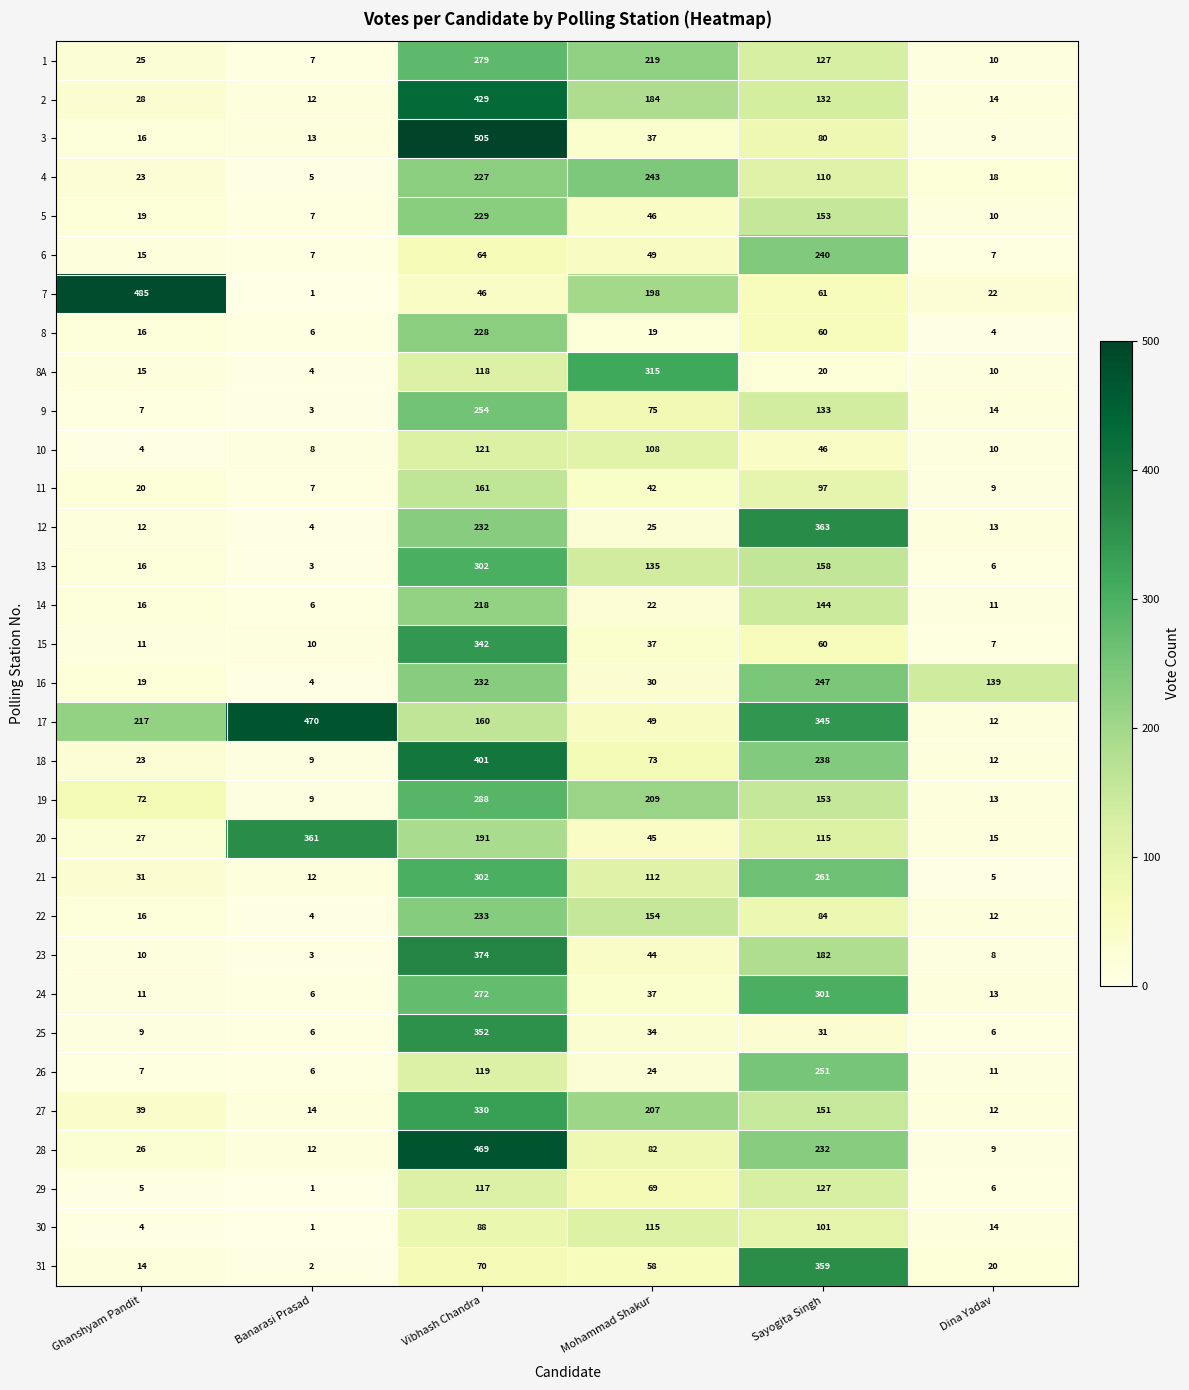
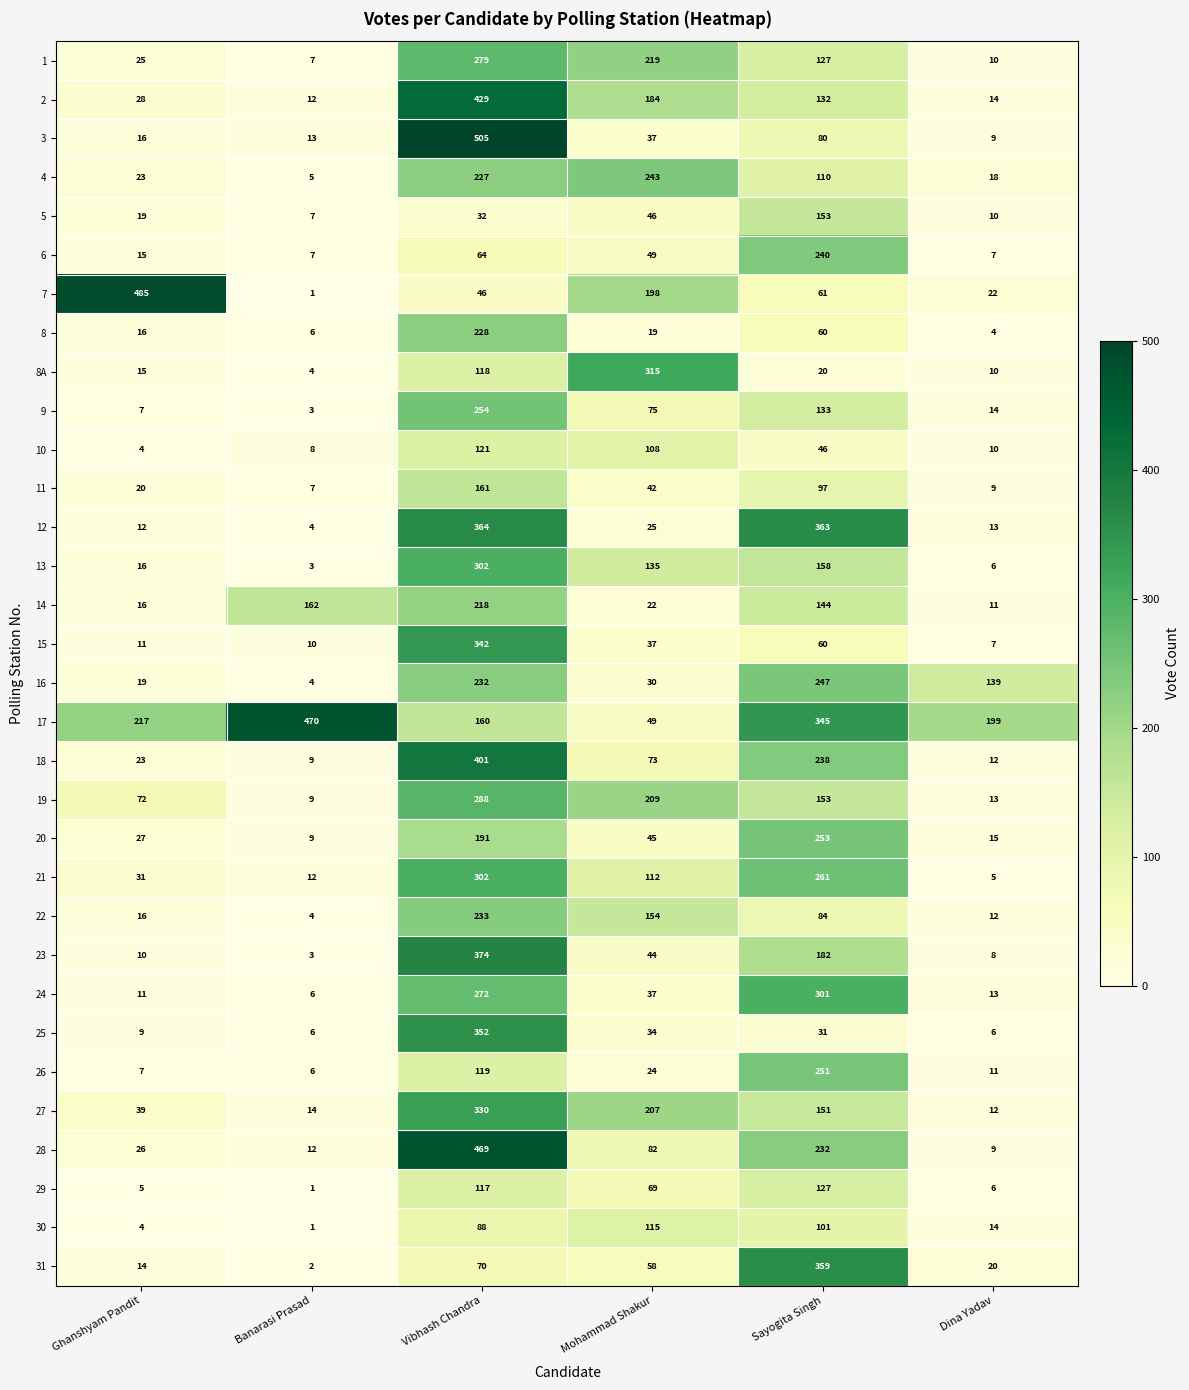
  {
    "1": {
      "Ghanshyam Pandit": 25,
      "Banarasi Prasad": 7,
      "Vibhash Chandra": 279,
      "Mohammad Shakur": 219,
      "Sayogita Singh": 127,
      "Dina Yadav": 10
    },
    "2": {
      "Ghanshyam Pandit": 28,
      "Banarasi Prasad": 12,
      "Vibhash Chandra": 429,
      "Mohammad Shakur": 184,
      "Sayogita Singh": 132,
      "Dina Yadav": 14
    },
    "3": {
      "Ghanshyam Pandit": 16,
      "Banarasi Prasad": 13,
      "Vibhash Chandra": 505,
      "Mohammad Shakur": 37,
      "Sayogita Singh": 80,
      "Dina Yadav": 9
    },
    "4": {
      "Ghanshyam Pandit": 23,
      "Banarasi Prasad": 5,
      "Vibhash Chandra": 227,
      "Mohammad Shakur": 243,
      "Sayogita Singh": 110,
      "Dina Yadav": 18
    },
    "5": {
      "Ghanshyam Pandit": 19,
      "Banarasi Prasad": 7,
-     "Vibhash Chandra": 229,
+     "Vibhash Chandra": 32,
      "Mohammad Shakur": 46,
      "Sayogita Singh": 153,
      "Dina Yadav": 10
    },
    "6": {
      "Ghanshyam Pandit": 15,
      "Banarasi Prasad": 7,
      "Vibhash Chandra": 64,
      "Mohammad Shakur": 49,
      "Sayogita Singh": 240,
      "Dina Yadav": 7
    },
    "7": {
      "Ghanshyam Pandit": 485,
      "Banarasi Prasad": 1,
      "Vibhash Chandra": 46,
      "Mohammad Shakur": 198,
      "Sayogita Singh": 61,
      "Dina Yadav": 22
    },
    "8": {
      "Ghanshyam Pandit": 16,
      "Banarasi Prasad": 6,
      "Vibhash Chandra": 228,
      "Mohammad Shakur": 19,
      "Sayogita Singh": 60,
      "Dina Yadav": 4
    },
    "8A": {
      "Ghanshyam Pandit": 15,
      "Banarasi Prasad": 4,
      "Vibhash Chandra": 118,
      "Mohammad Shakur": 315,
      "Sayogita Singh": 20,
      "Dina Yadav": 10
    },
    "9": {
      "Ghanshyam Pandit": 7,
      "Banarasi Prasad": 3,
      "Vibhash Chandra": 254,
      "Mohammad Shakur": 75,
      "Sayogita Singh": 133,
      "Dina Yadav": 14
    },
    "10": {
      "Ghanshyam Pandit": 4,
      "Banarasi Prasad": 8,
      "Vibhash Chandra": 121,
      "Mohammad Shakur": 108,
      "Sayogita Singh": 46,
      "Dina Yadav": 10
    },
    "11": {
      "Ghanshyam Pandit": 20,
      "Banarasi Prasad": 7,
      "Vibhash Chandra": 161,
      "Mohammad Shakur": 42,
      "Sayogita Singh": 97,
      "Dina Yadav": 9
    },
    "12": {
      "Ghanshyam Pandit": 12,
      "Banarasi Prasad": 4,
-     "Vibhash Chandra": 232,
+     "Vibhash Chandra": 364,
      "Mohammad Shakur": 25,
      "Sayogita Singh": 363,
      "Dina Yadav": 13
    },
    "13": {
      "Ghanshyam Pandit": 16,
      "Banarasi Prasad": 3,
      "Vibhash Chandra": 302,
      "Mohammad Shakur": 135,
      "Sayogita Singh": 158,
      "Dina Yadav": 6
    },
    "14": {
      "Ghanshyam Pandit": 16,
-     "Banarasi Prasad": 6,
+     "Banarasi Prasad": 162,
      "Vibhash Chandra": 218,
      "Mohammad Shakur": 22,
      "Sayogita Singh": 144,
      "Dina Yadav": 11
    },
    "15": {
      "Ghanshyam Pandit": 11,
      "Banarasi Prasad": 10,
      "Vibhash Chandra": 342,
      "Mohammad Shakur": 37,
      "Sayogita Singh": 60,
      "Dina Yadav": 7
    },
    "16": {
      "Ghanshyam Pandit": 19,
      "Banarasi Prasad": 4,
      "Vibhash Chandra": 232,
      "Mohammad Shakur": 30,
      "Sayogita Singh": 247,
      "Dina Yadav": 139
    },
    "17": {
      "Ghanshyam Pandit": 217,
      "Banarasi Prasad": 470,
      "Vibhash Chandra": 160,
      "Mohammad Shakur": 49,
      "Sayogita Singh": 345,
-     "Dina Yadav": 12
+     "Dina Yadav": 199
    },
    "18": {
      "Ghanshyam Pandit": 23,
      "Banarasi Prasad": 9,
      "Vibhash Chandra": 401,
      "Mohammad Shakur": 73,
      "Sayogita Singh": 238,
      "Dina Yadav": 12
    },
    "19": {
      "Ghanshyam Pandit": 72,
      "Banarasi Prasad": 9,
      "Vibhash Chandra": 288,
      "Mohammad Shakur": 209,
      "Sayogita Singh": 153,
      "Dina Yadav": 13
    },
    "20": {
      "Ghanshyam Pandit": 27,
-     "Banarasi Prasad": 361,
+     "Banarasi Prasad": 9,
      "Vibhash Chandra": 191,
      "Mohammad Shakur": 45,
-     "Sayogita Singh": 115,
+     "Sayogita Singh": 253,
      "Dina Yadav": 15
    },
    "21": {
      "Ghanshyam Pandit": 31,
      "Banarasi Prasad": 12,
      "Vibhash Chandra": 302,
      "Mohammad Shakur": 112,
      "Sayogita Singh": 261,
      "Dina Yadav": 5
    },
    "22": {
      "Ghanshyam Pandit": 16,
      "Banarasi Prasad": 4,
      "Vibhash Chandra": 233,
      "Mohammad Shakur": 154,
      "Sayogita Singh": 84,
      "Dina Yadav": 12
    },
    "23": {
      "Ghanshyam Pandit": 10,
      "Banarasi Prasad": 3,
      "Vibhash Chandra": 374,
      "Mohammad Shakur": 44,
      "Sayogita Singh": 182,
      "Dina Yadav": 8
    },
    "24": {
      "Ghanshyam Pandit": 11,
      "Banarasi Prasad": 6,
      "Vibhash Chandra": 272,
      "Mohammad Shakur": 37,
      "Sayogita Singh": 301,
      "Dina Yadav": 13
    },
    "25": {
      "Ghanshyam Pandit": 9,
      "Banarasi Prasad": 6,
      "Vibhash Chandra": 352,
      "Mohammad Shakur": 34,
      "Sayogita Singh": 31,
      "Dina Yadav": 6
    },
    "26": {
      "Ghanshyam Pandit": 7,
      "Banarasi Prasad": 6,
      "Vibhash Chandra": 119,
      "Mohammad Shakur": 24,
      "Sayogita Singh": 251,
      "Dina Yadav": 11
    },
    "27": {
      "Ghanshyam Pandit": 39,
      "Banarasi Prasad": 14,
      "Vibhash Chandra": 330,
      "Mohammad Shakur": 207,
      "Sayogita Singh": 151,
      "Dina Yadav": 12
    },
    "28": {
      "Ghanshyam Pandit": 26,
      "Banarasi Prasad": 12,
      "Vibhash Chandra": 469,
      "Mohammad Shakur": 82,
      "Sayogita Singh": 232,
      "Dina Yadav": 9
    },
    "29": {
      "Ghanshyam Pandit": 5,
      "Banarasi Prasad": 1,
      "Vibhash Chandra": 117,
      "Mohammad Shakur": 69,
      "Sayogita Singh": 127,
      "Dina Yadav": 6
    },
    "30": {
      "Ghanshyam Pandit": 4,
      "Banarasi Prasad": 1,
      "Vibhash Chandra": 88,
      "Mohammad Shakur": 115,
      "Sayogita Singh": 101,
      "Dina Yadav": 14
    },
    "31": {
      "Ghanshyam Pandit": 14,
      "Banarasi Prasad": 2,
      "Vibhash Chandra": 70,
      "Mohammad Shakur": 58,
      "Sayogita Singh": 359,
      "Dina Yadav": 20
    }
  }
